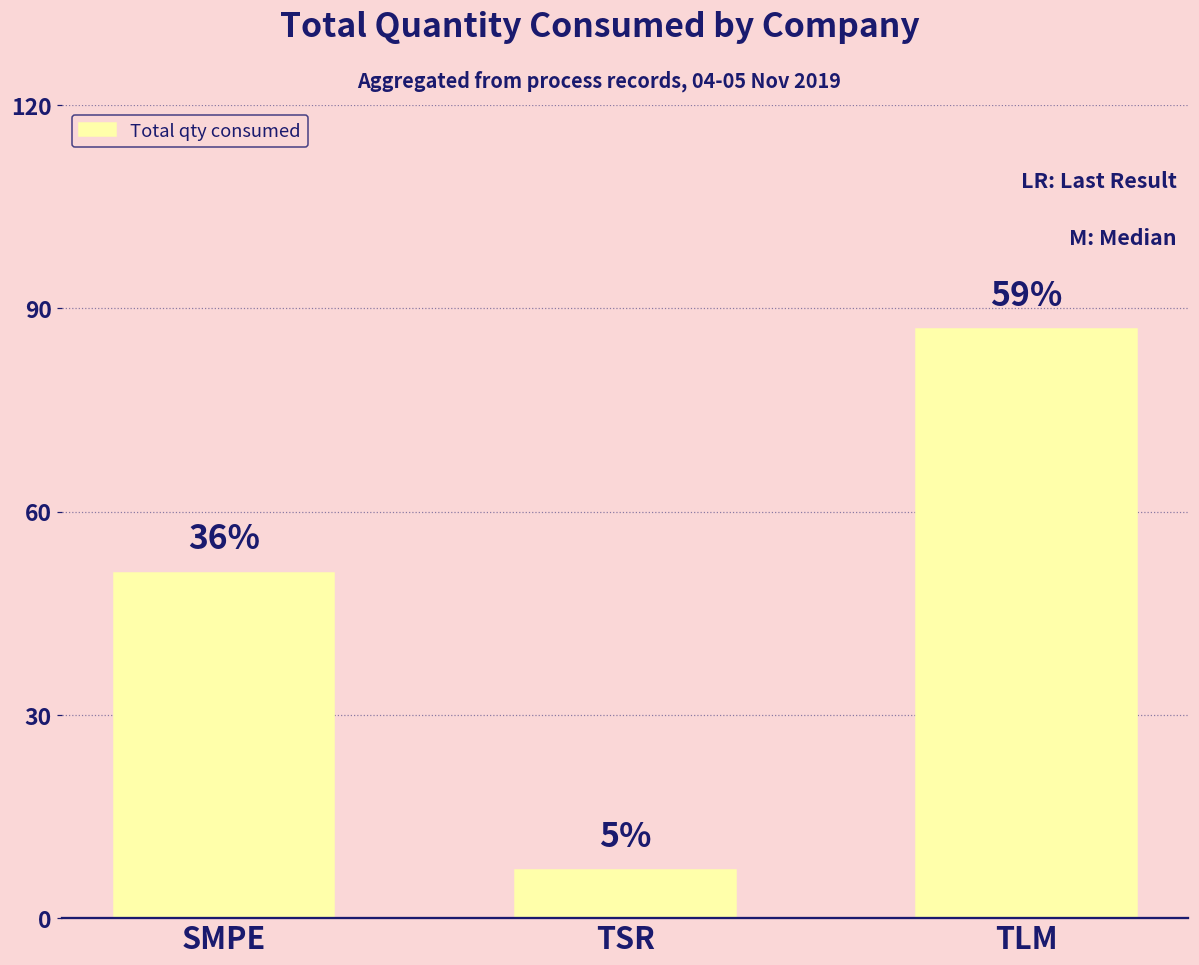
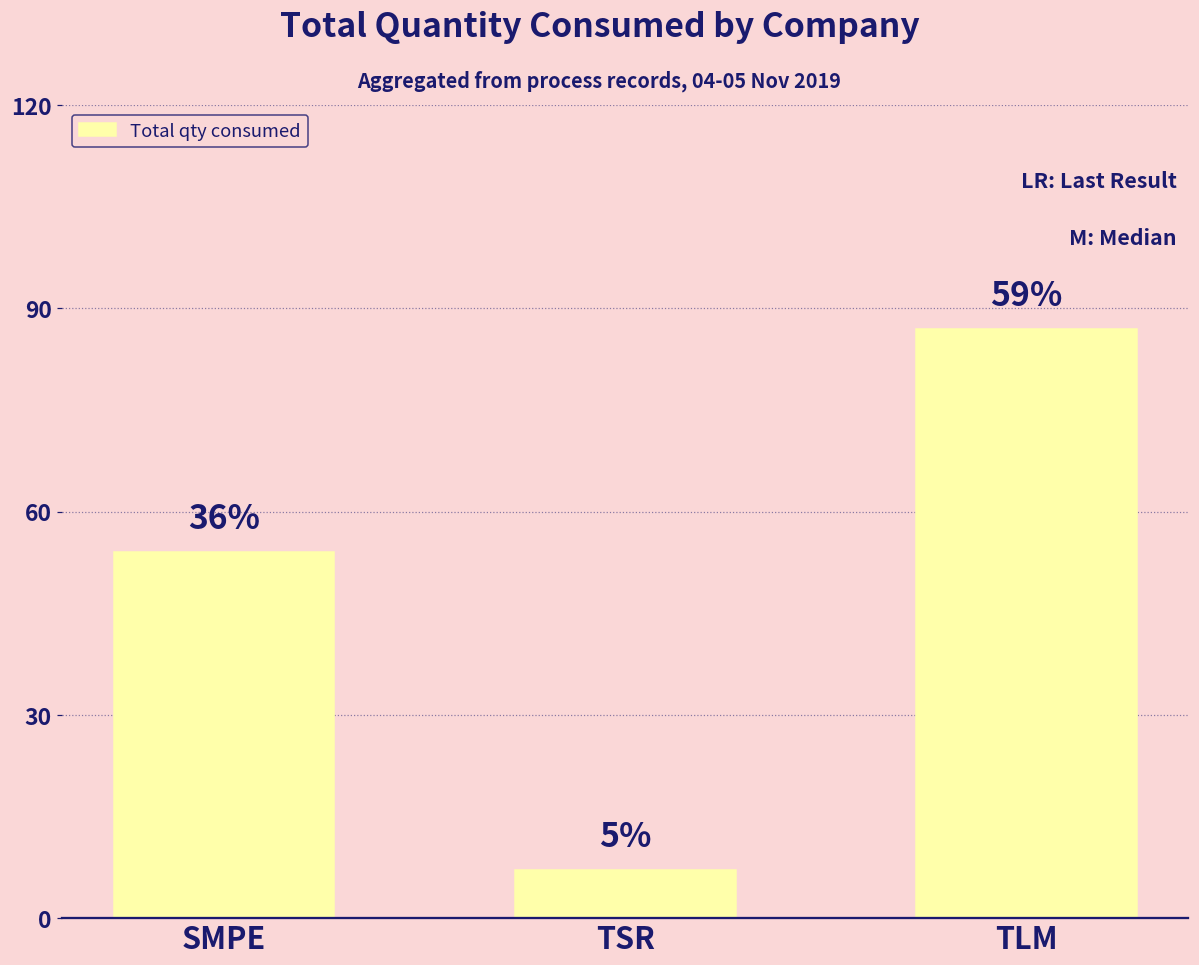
  {
-   "SMPE": 51
+   "SMPE": 54
  }
